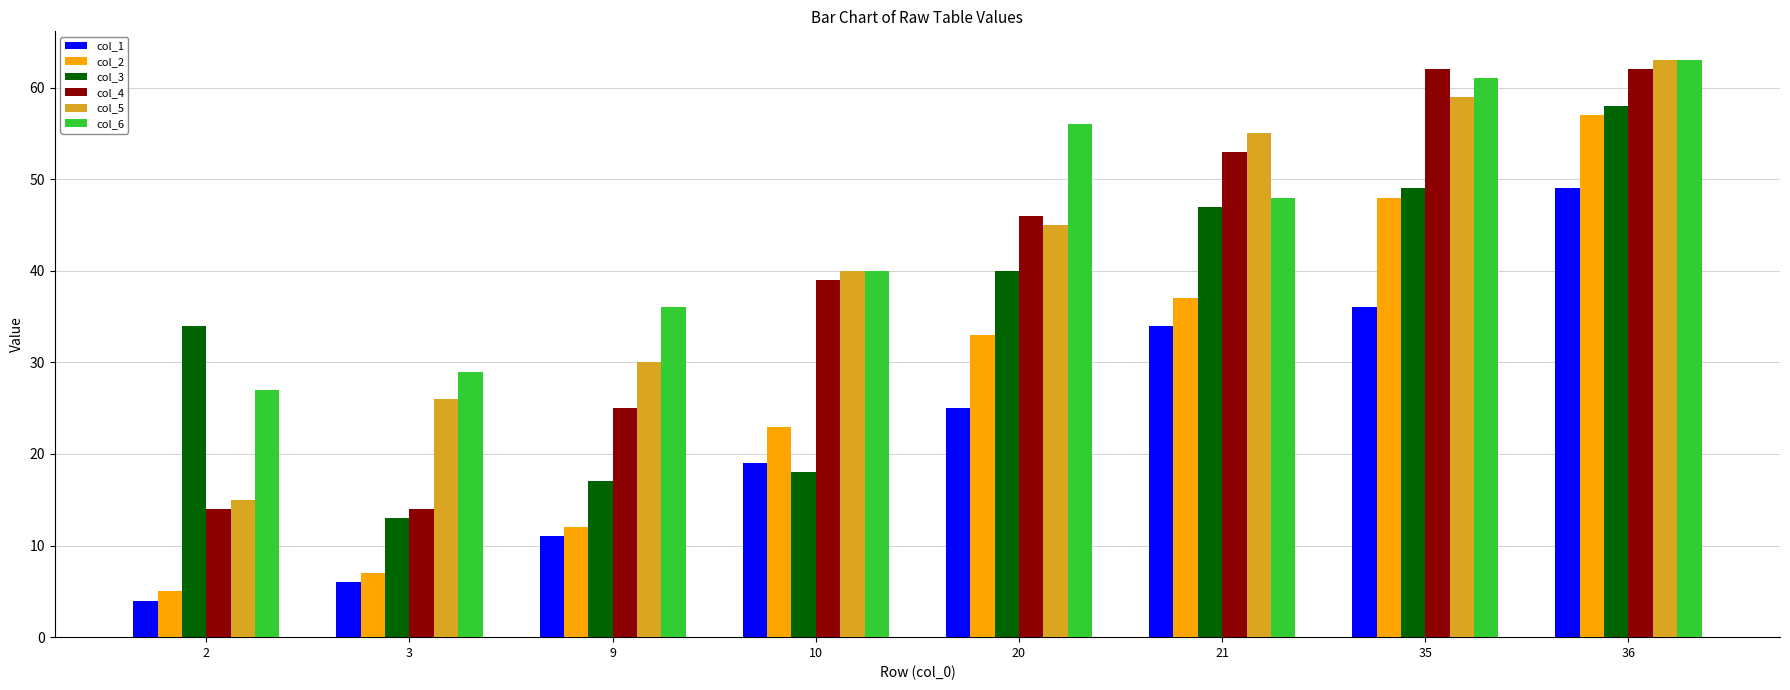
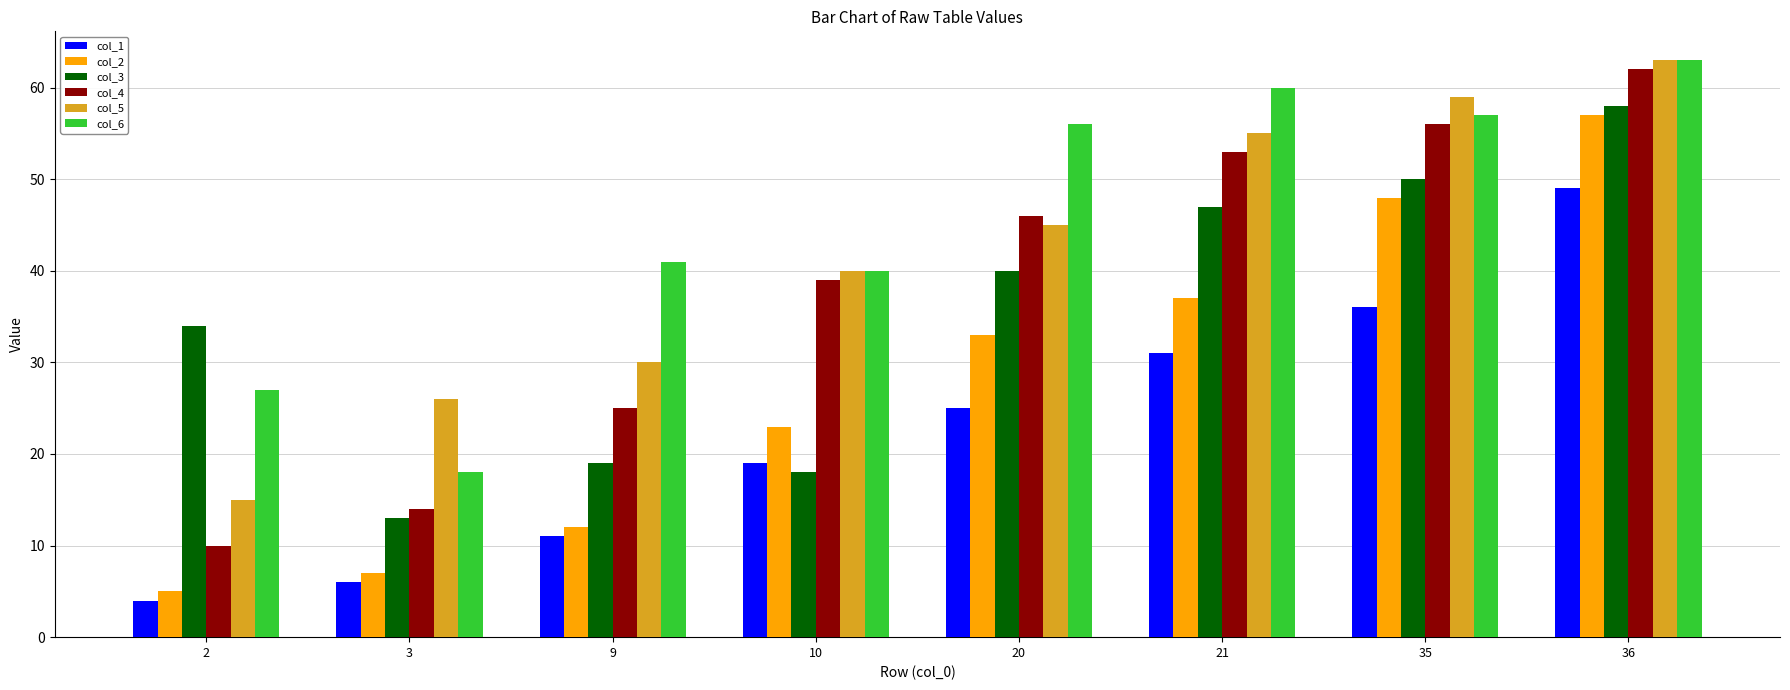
  {
    "col_1": {
      "2": 4,
      "3": 6,
      "9": 11,
      "10": 19,
      "20": 25,
-     "21": 34,
+     "21": 31,
      "35": 36,
      "36": 49
    },
    "col_3": {
      "2": 34,
      "3": 13,
-     "9": 17,
+     "9": 19,
      "10": 18,
      "20": 40,
      "21": 47,
-     "35": 49,
+     "35": 50,
      "36": 58
    },
    "col_4": {
-     "2": 14,
+     "2": 10,
      "3": 14,
      "9": 25,
      "10": 39,
      "20": 46,
      "21": 53,
-     "35": 62,
+     "35": 56,
      "36": 62
    },
    "col_6": {
      "2": 27,
-     "3": 29,
-     "9": 36,
+     "3": 18,
+     "9": 41,
      "10": 40,
      "20": 56,
-     "21": 48,
-     "35": 61,
+     "21": 60,
+     "35": 57,
      "36": 63
    }
  }
